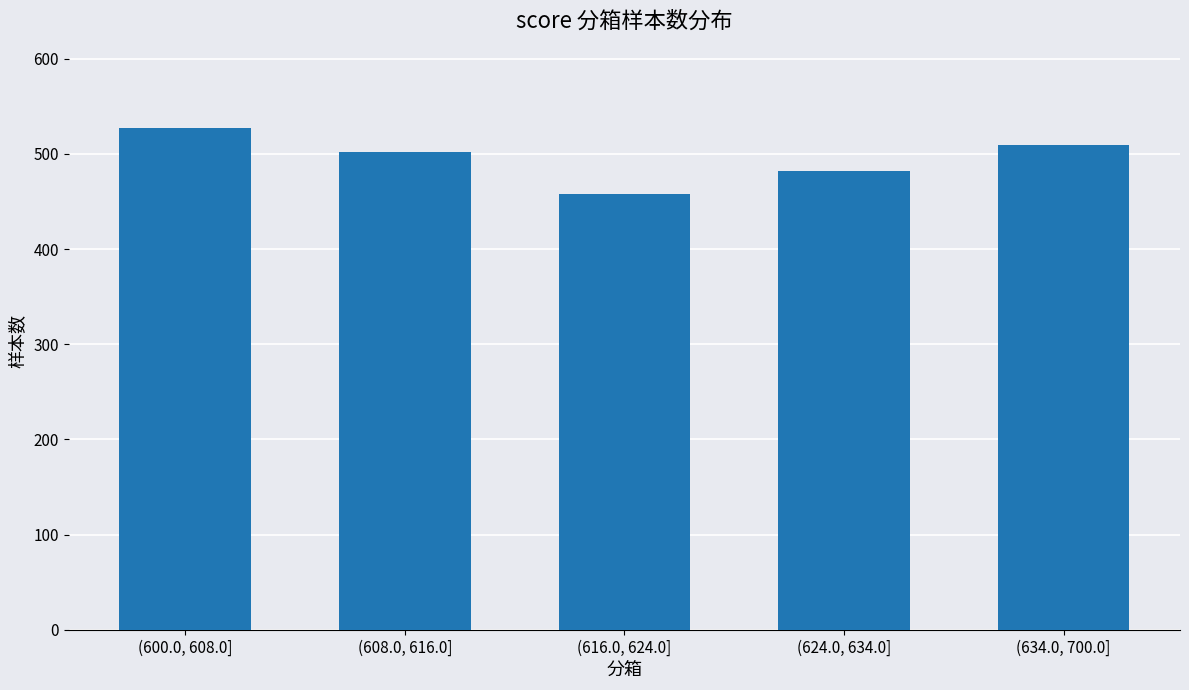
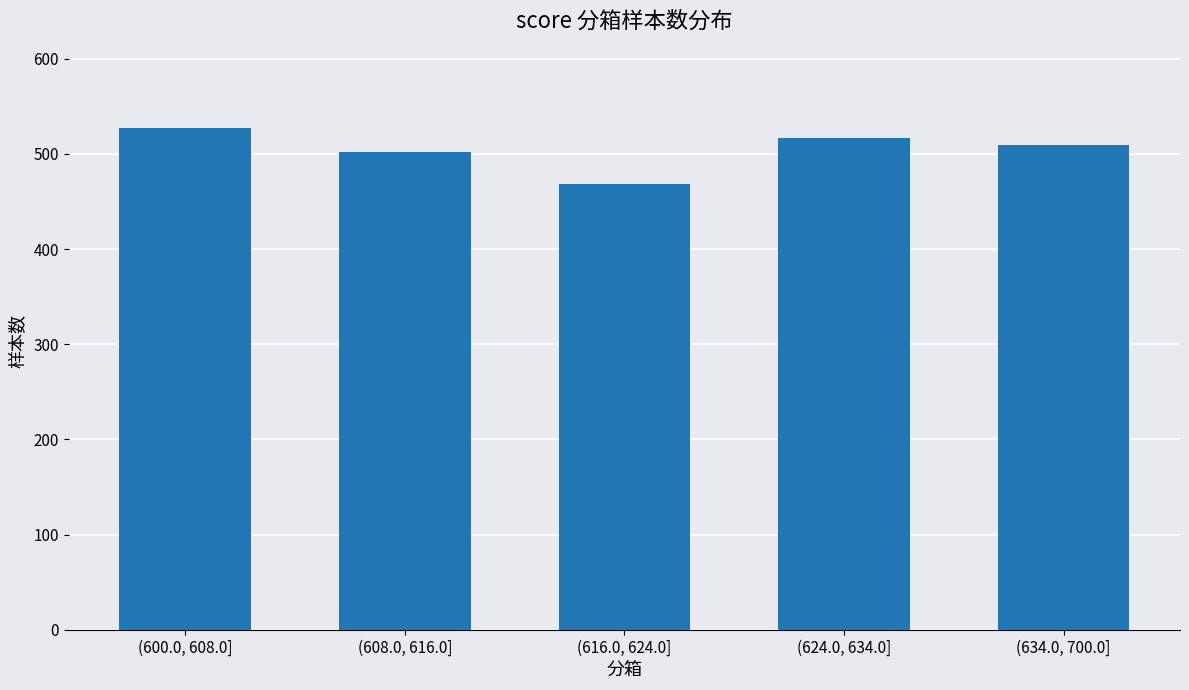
  {
    "(600.0, 608.0]": 530,
    "(608.0, 616.0]": 500,
-   "(616.0, 624.0]": 460,
-   "(624.0, 634.0]": 480,
+   "(616.0, 624.0]": 470,
+   "(624.0, 634.0]": 520,
    "(634.0, 700.0]": 510
  }
